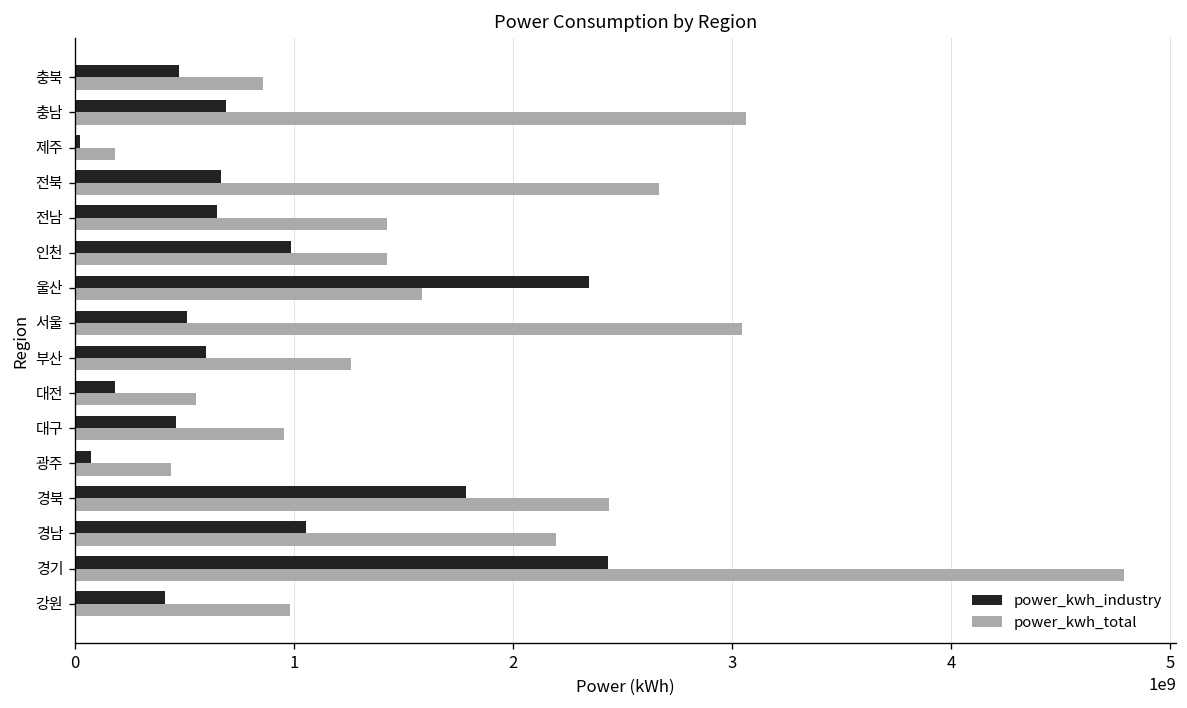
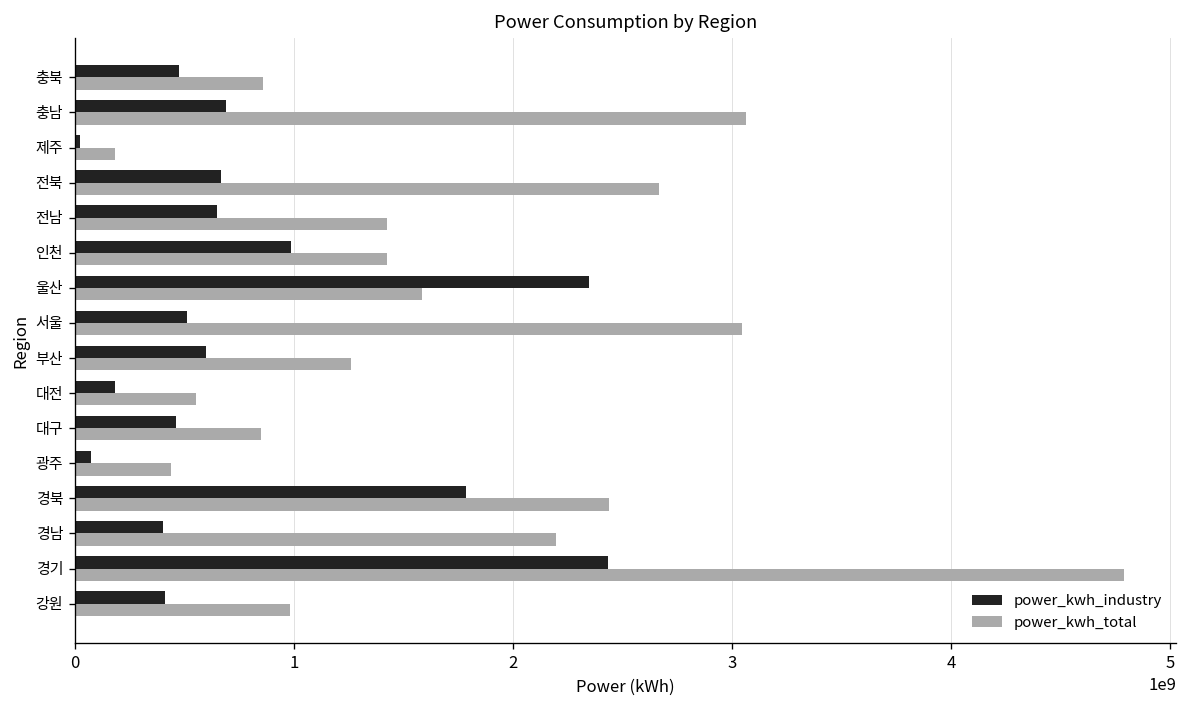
  {
    "power_kwh_industry": {
      "충북": 470000000,
      "충남": 690000000,
      "제주": 30000000,
      "전북": 670000000,
      "전남": 650000000,
      "인천": 990000000,
      "울산": 2350000000,
      "서울": 510000000,
      "부산": 600000000,
      "대전": 180000000,
      "대구": 460000000,
      "광주": 80000000,
      "경북": 1790000000,
-     "경남": 1050000000,
+     "경남": 400000000,
      "경기": 2430000000,
      "강원": 410000000
    },
    "power_kwh_total": {
      "충북": 860000000,
      "충남": 3060000000,
      "제주": 190000000,
      "전북": 2670000000,
      "전남": 1430000000,
      "인천": 1430000000,
      "울산": 1590000000,
      "서울": 3050000000,
      "부산": 1260000000,
      "대전": 550000000,
-     "대구": 960000000,
+     "대구": 850000000,
      "광주": 440000000,
      "경북": 2440000000,
      "경남": 2200000000,
      "경기": 4790000000,
      "강원": 980000000
    }
  }
